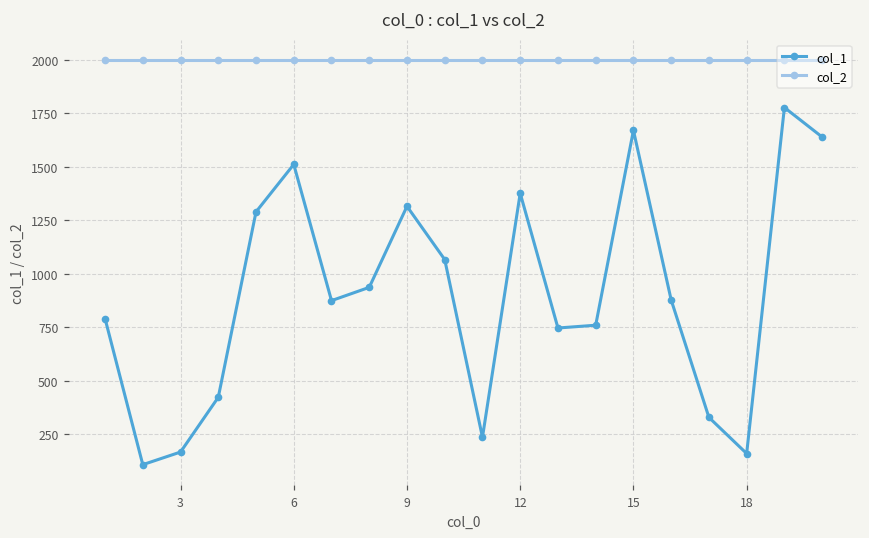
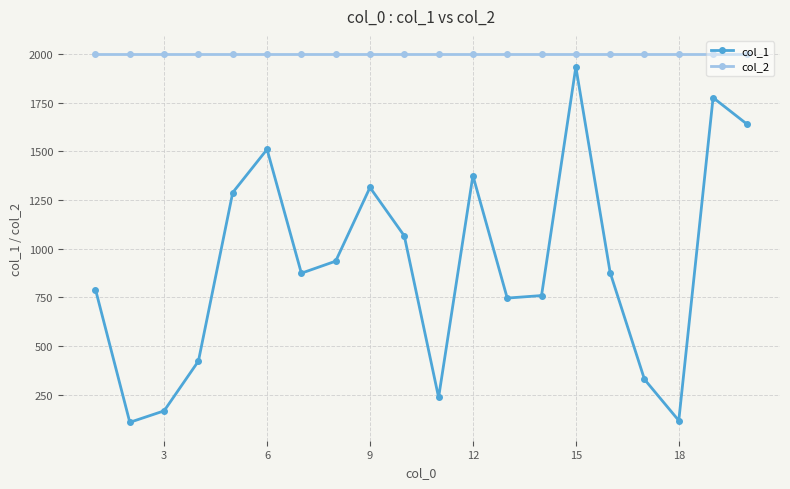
  {
    "col_1": {
      "3": 170,
      "6": 1510,
      "9": 1320,
      "12": 1380,
-     "15": 1670,
-     "18": 160
+     "15": 1940,
+     "18": 120
    },
    "col_2": {
      "3": 2000,
      "6": 2000,
      "9": 2000,
      "12": 2000,
      "15": 2000,
      "18": 2000
    }
  }
